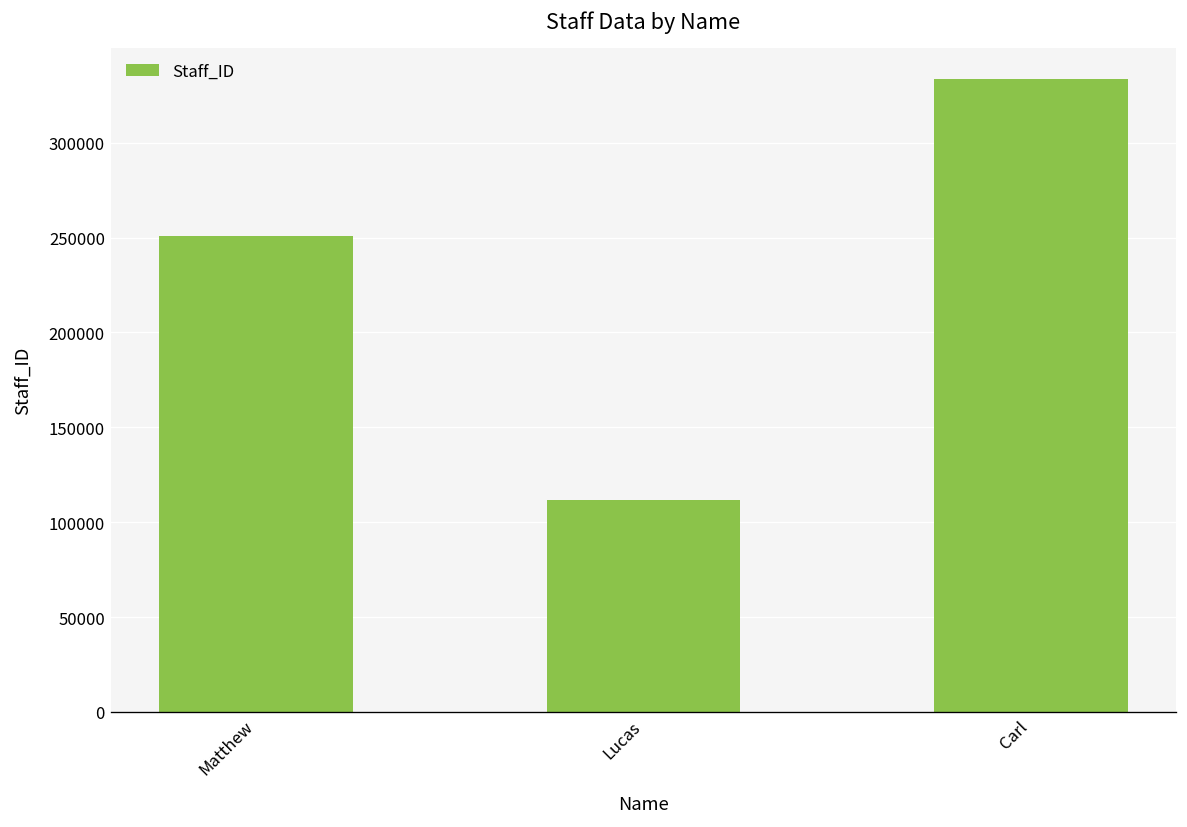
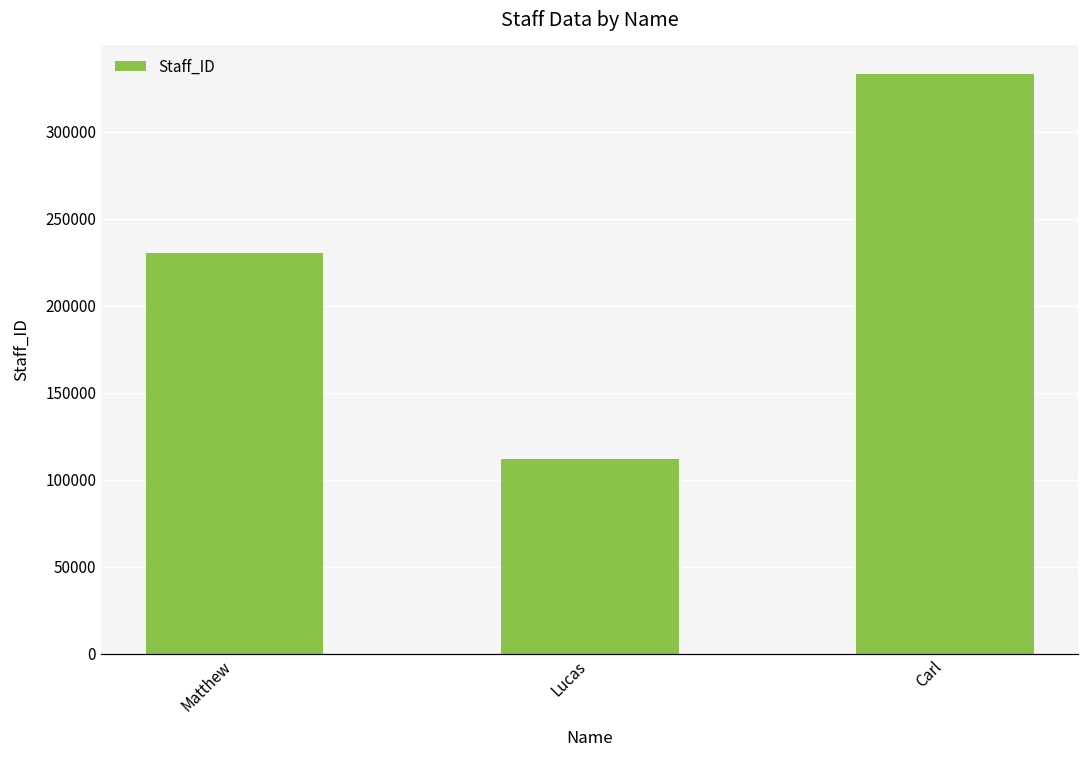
  {
-   "Matthew": 251000,
+   "Matthew": 230000,
    "Lucas": 112000,
    "Carl": 333000
  }
